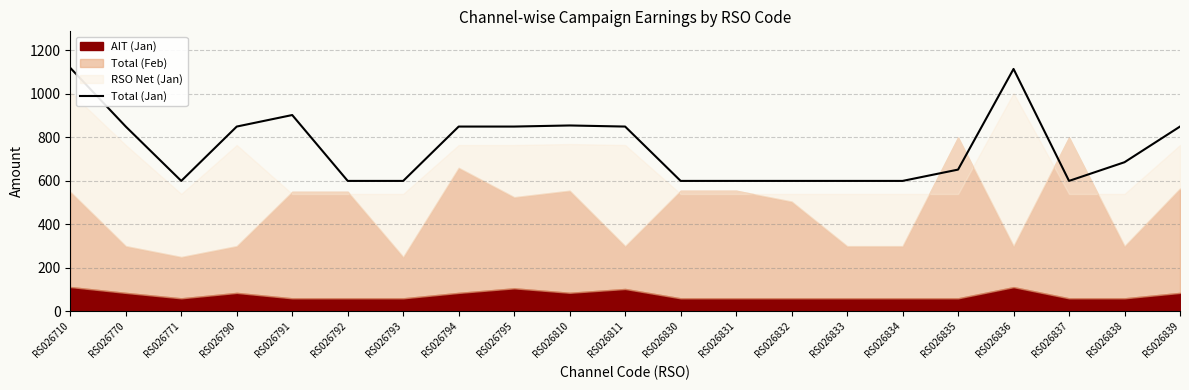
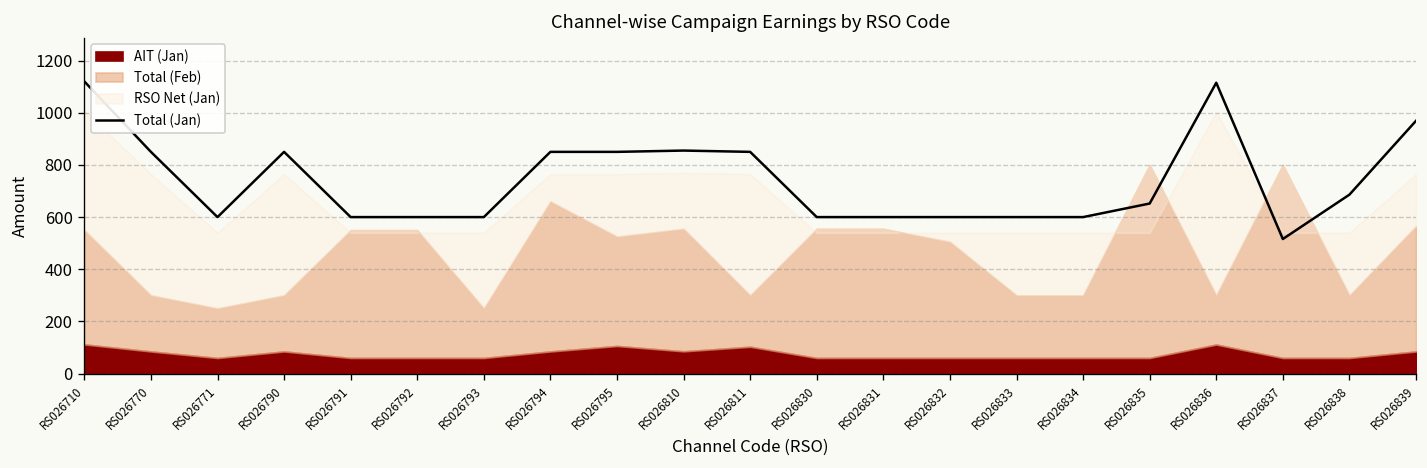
  {
    "Total (Jan)": {
      "RS026710": 1120,
      "RS026770": 850,
      "RS026771": 600,
      "RS026790": 850,
-     "RS026791": 900,
+     "RS026791": 600,
      "RS026792": 600,
      "RS026793": 600,
      "RS026794": 850,
      "RS026795": 850,
      "RS026810": 860,
      "RS026811": 850,
      "RS026830": 600,
      "RS026831": 600,
      "RS026832": 600,
      "RS026833": 600,
      "RS026834": 600,
      "RS026835": 650,
      "RS026836": 1120,
-     "RS026837": 600,
+     "RS026837": 520,
      "RS026838": 690,
-     "RS026839": 850
+     "RS026839": 970
    },
    "AIT (Jan)": {
      "RS026710": 110,
      "RS026770": 90,
      "RS026771": 60,
      "RS026790": 90,
      "RS026791": 60,
      "RS026792": 60,
      "RS026793": 60,
      "RS026794": 90,
      "RS026795": 110,
      "RS026810": 90,
      "RS026811": 100,
      "RS026830": 60,
      "RS026831": 60,
      "RS026832": 60,
      "RS026833": 60,
      "RS026834": 60,
      "RS026835": 60,
      "RS026836": 110,
      "RS026837": 60,
      "RS026838": 60,
      "RS026839": 90
    }
  }
